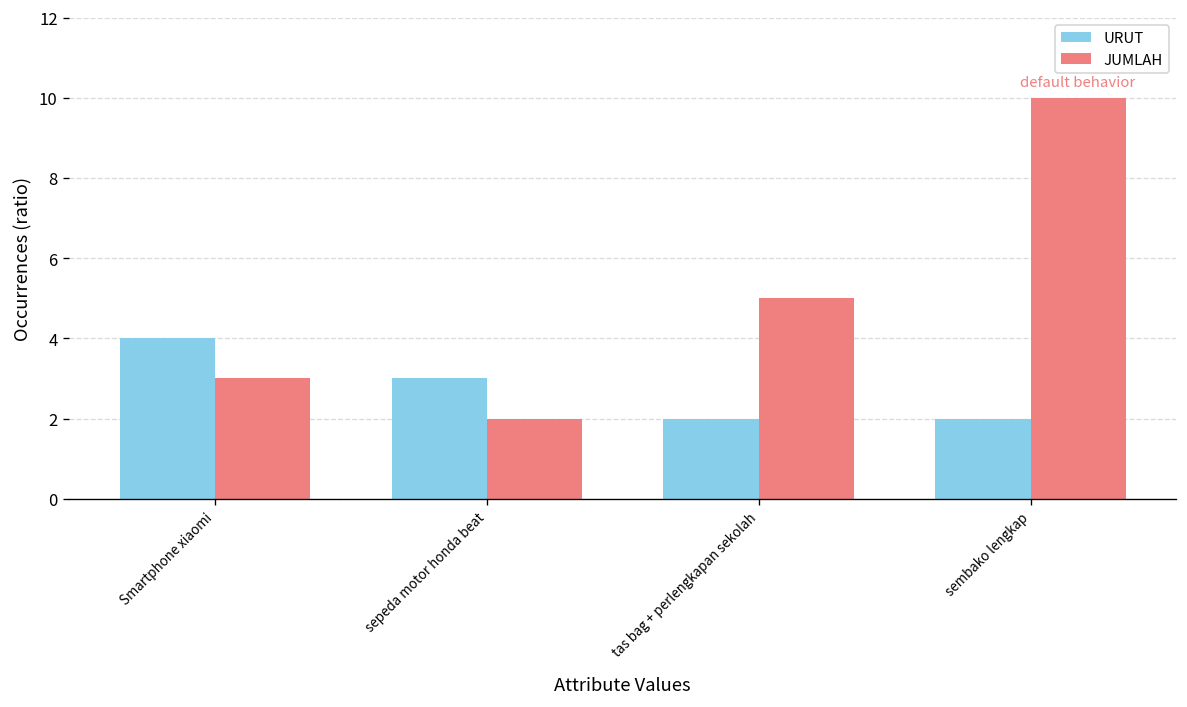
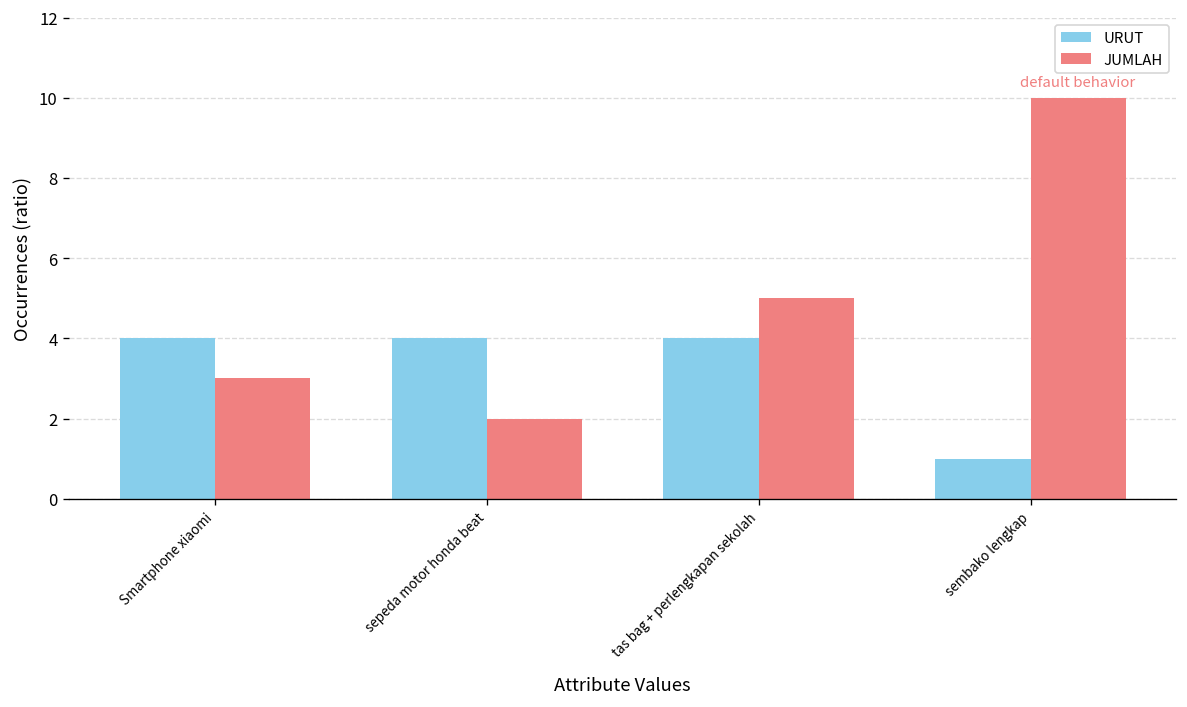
  {
    "URUT": {
      "Smartphone xiaomi": 4,
-     "sepeda motor honda beat": 3,
-     "tas bag + perlengkapan sekolah": 2,
-     "sembako lengkap": 2
+     "sepeda motor honda beat": 4,
+     "tas bag + perlengkapan sekolah": 4,
+     "sembako lengkap": 1
    },
    "JUMLAH": {
      "Smartphone xiaomi": 3,
      "sepeda motor honda beat": 2,
      "tas bag + perlengkapan sekolah": 5,
      "sembako lengkap": 10
    }
  }
